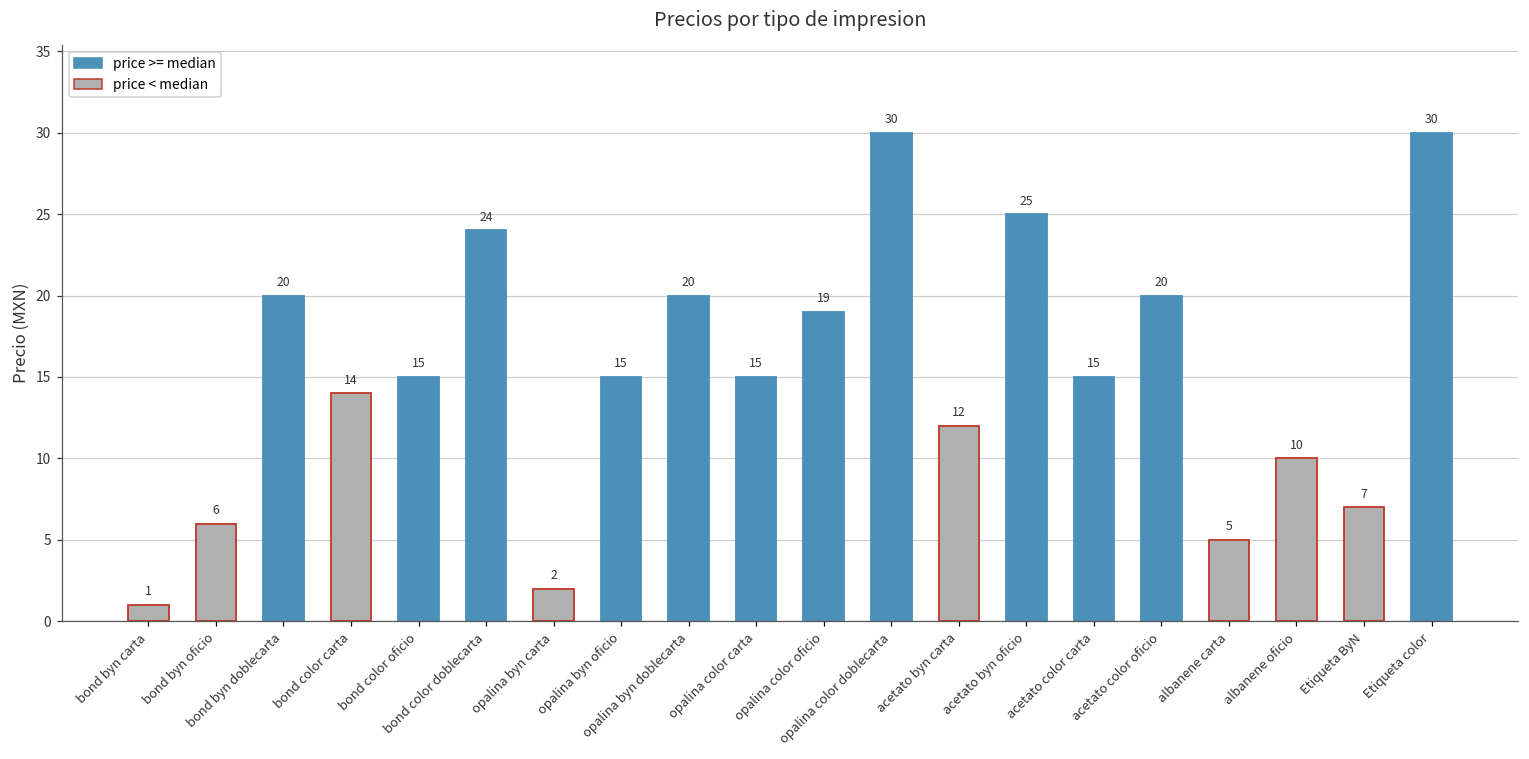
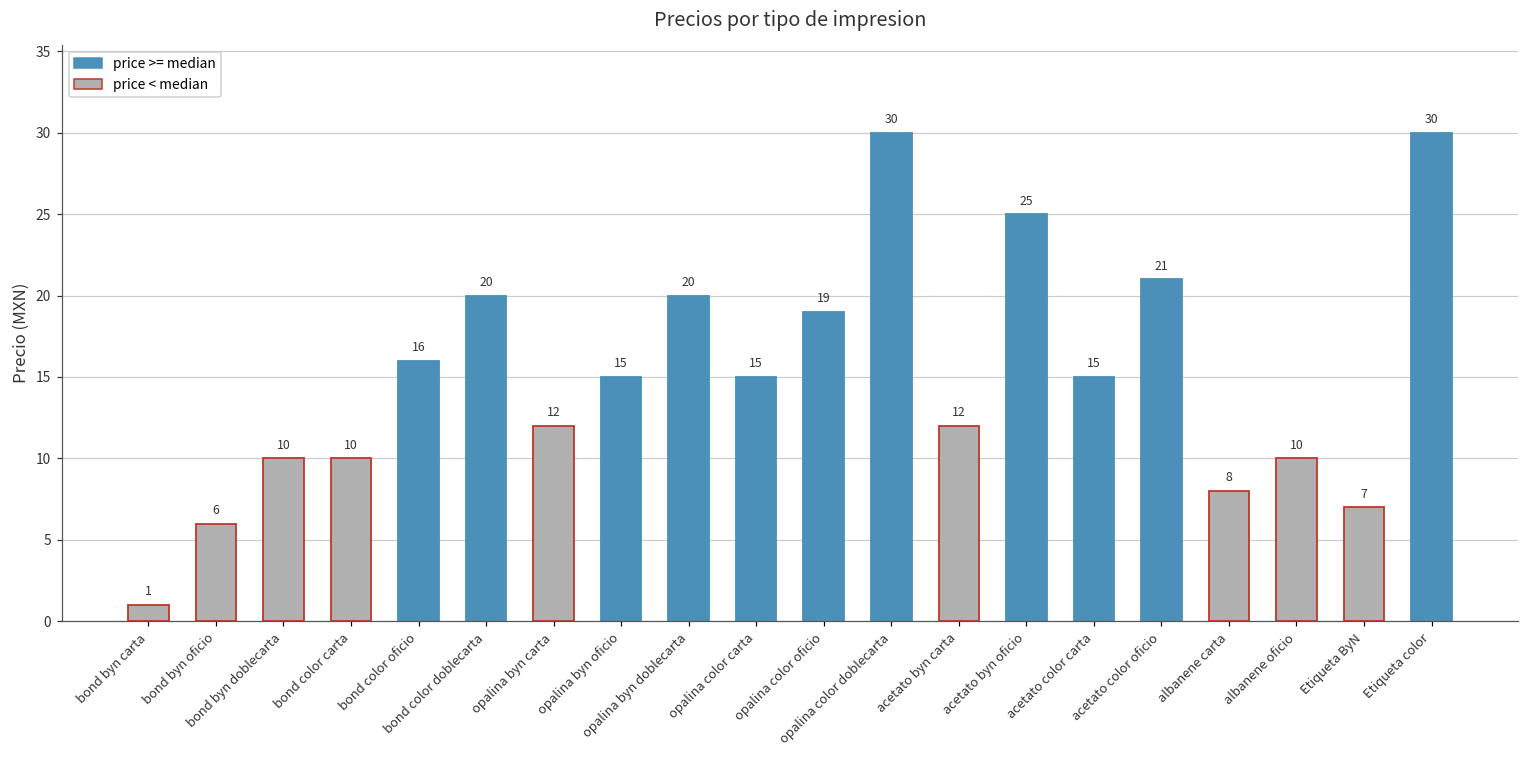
  {
    "bond byn carta": 1,
    "bond byn oficio": 6,
-   "bond byn doblecarta": 20,
-   "bond color carta": 14,
-   "bond color oficio": 15,
-   "bond color doblecarta": 24,
-   "opalina byn carta": 2,
+   "bond byn doblecarta": 10,
+   "bond color carta": 10,
+   "bond color oficio": 16,
+   "bond color doblecarta": 20,
+   "opalina byn carta": 12,
    "opalina byn oficio": 15,
    "opalina byn doblecarta": 20,
    "opalina color carta": 15,
    "opalina color oficio": 19,
    "opalina color doblecarta": 30,
    "acetato byn carta": 12,
    "acetato byn oficio": 25,
    "acetato color carta": 15,
-   "acetato color oficio": 20,
-   "albanene carta": 5,
+   "acetato color oficio": 21,
+   "albanene carta": 8,
    "albanene oficio": 10,
    "Etiqueta ByN": 7,
    "Etiqueta color": 30
  }
